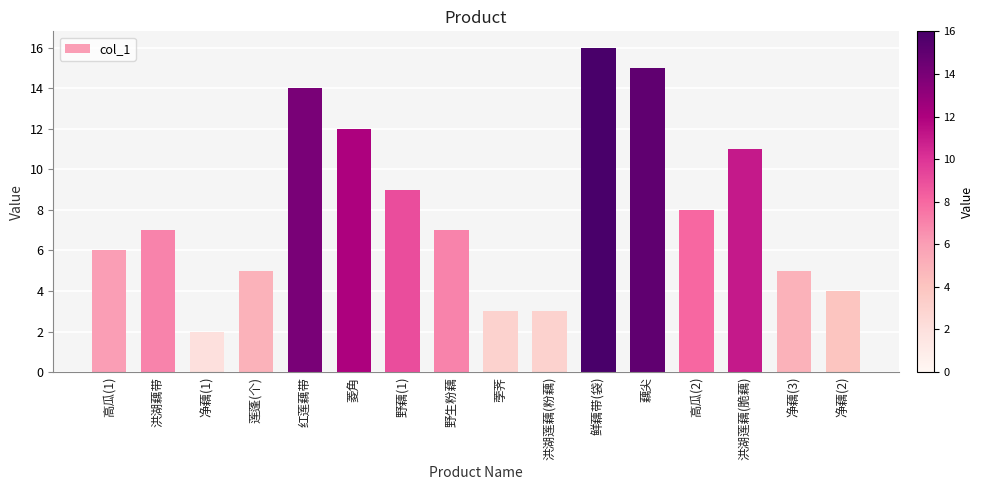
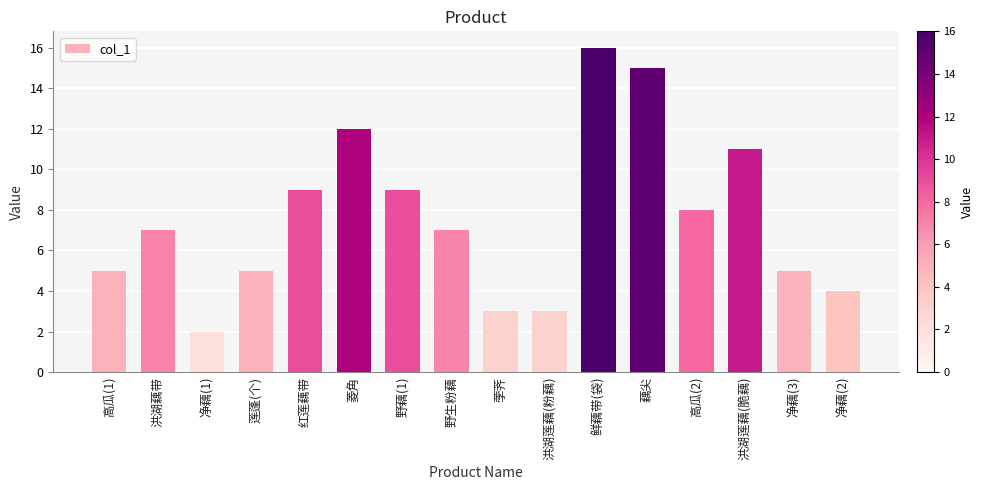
  {
-   "高瓜(1)": 6,
+   "高瓜(1)": 5,
    "洪湖藕带": 7,
    "净藕(1)": 2,
    "莲蓬(个)": 5,
-   "红莲藕带": 14,
+   "红莲藕带": 9,
    "菱角": 12,
    "野藕(1)": 9,
    "野生粉藕": 7,
    "荸荠": 3,
    "洪湖莲藕(粉藕)": 3,
    "鲜藕带(袋)": 16,
    "藕尖": 15,
    "高瓜(2)": 8,
    "洪湖莲藕(脆藕)": 11,
    "净藕(3)": 5,
    "净藕(2)": 4
  }
